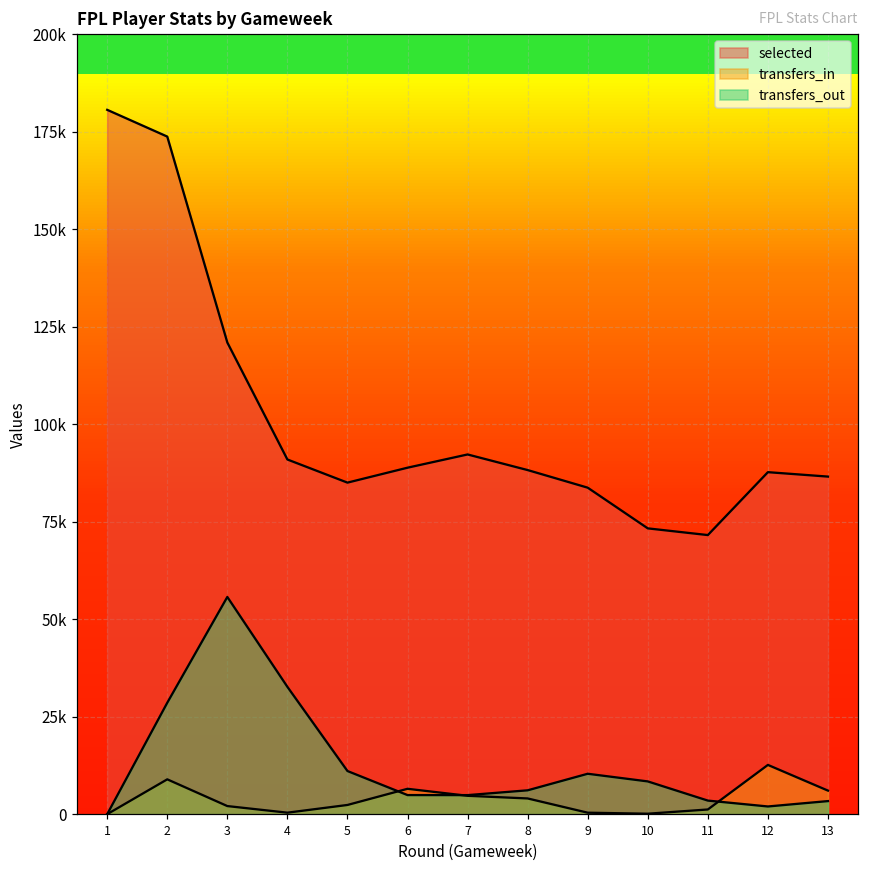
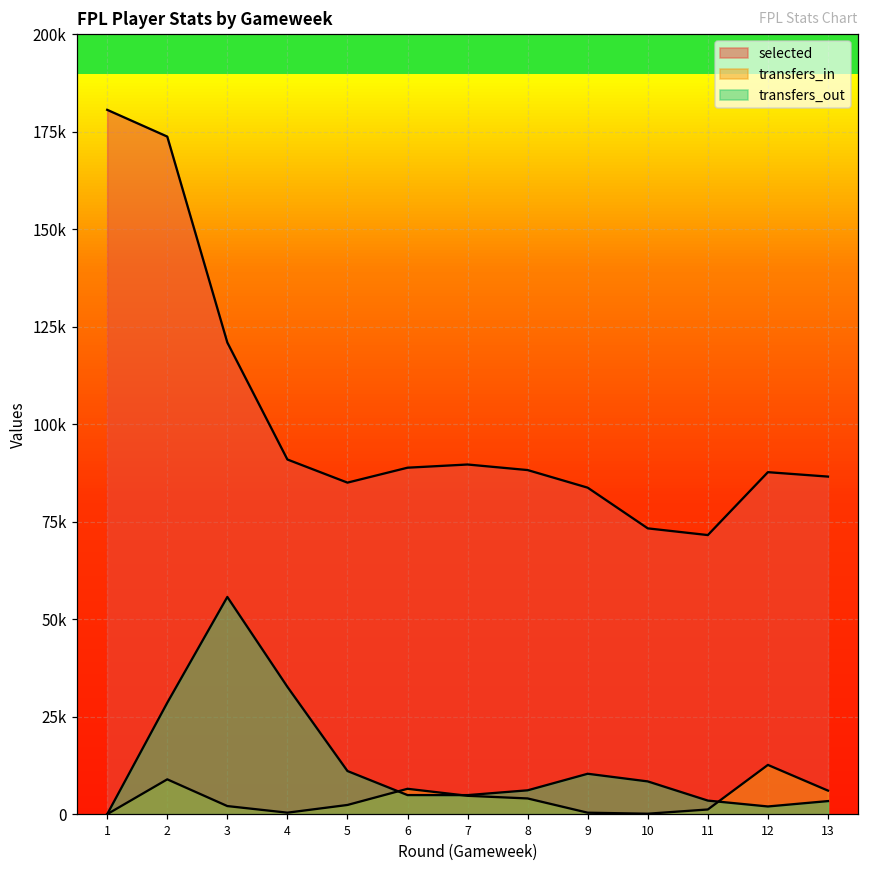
  {
    "selected": {
      "1": 181000,
      "2": 174000,
      "3": 121000,
      "4": 91000,
      "5": 85000,
      "6": 89000,
-     "7": 92000,
+     "7": 90000,
      "8": 88000,
      "9": 84000,
      "10": 73000,
      "11": 72000,
      "12": 88000,
      "13": 87000
    },
    "transfers_in": {
      "2": 9000,
      "3": 2000,
      "4": 0,
      "5": 2000,
      "6": 7000,
      "8": 4000,
      "9": 0,
      "10": 0,
      "11": 1000,
      "12": 13000,
      "13": 6000
    },
    "transfers_out": {
      "2": 29000,
      "3": 56000,
      "4": 33000,
      "5": 11000,
      "6": 5000,
      "8": 6000,
      "9": 10000,
      "10": 8000,
      "11": 3000,
      "12": 2000,
      "13": 3000
    }
  }
